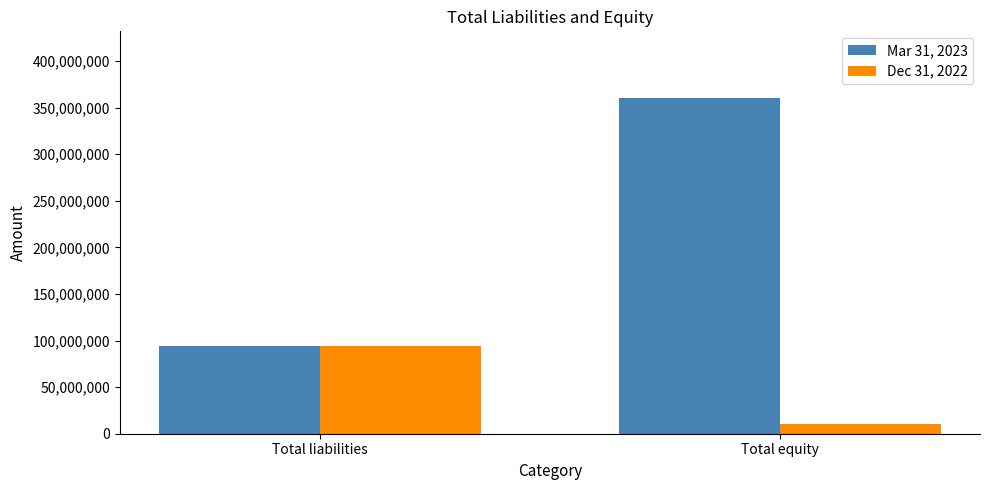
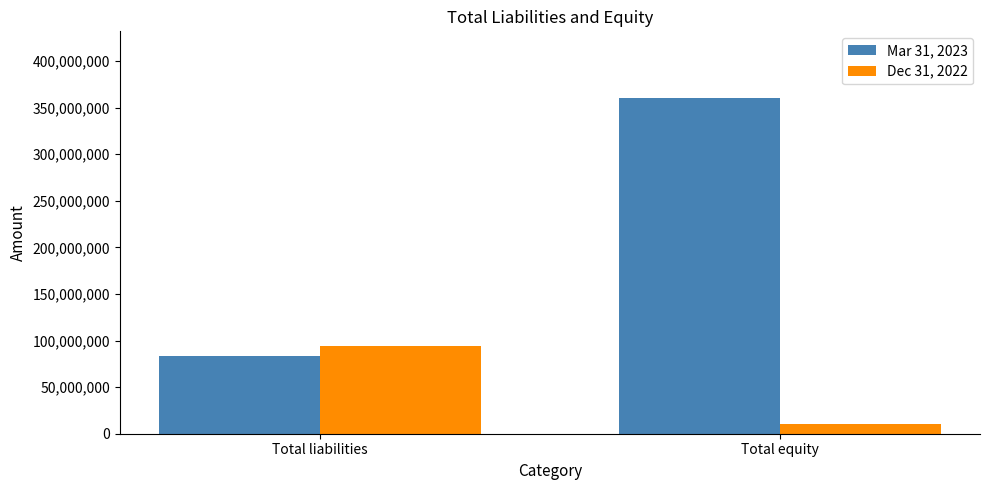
  {
    "Mar 31, 2023": {
-     "Total liabilities": "90,000,000",
+     "Total liabilities": "80,000,000",
      "Total equity": "360,000,000"
    },
    "Dec 31, 2022": {
      "Total liabilities": "90,000,000",
      "Total equity": "10,000,000"
    }
  }
